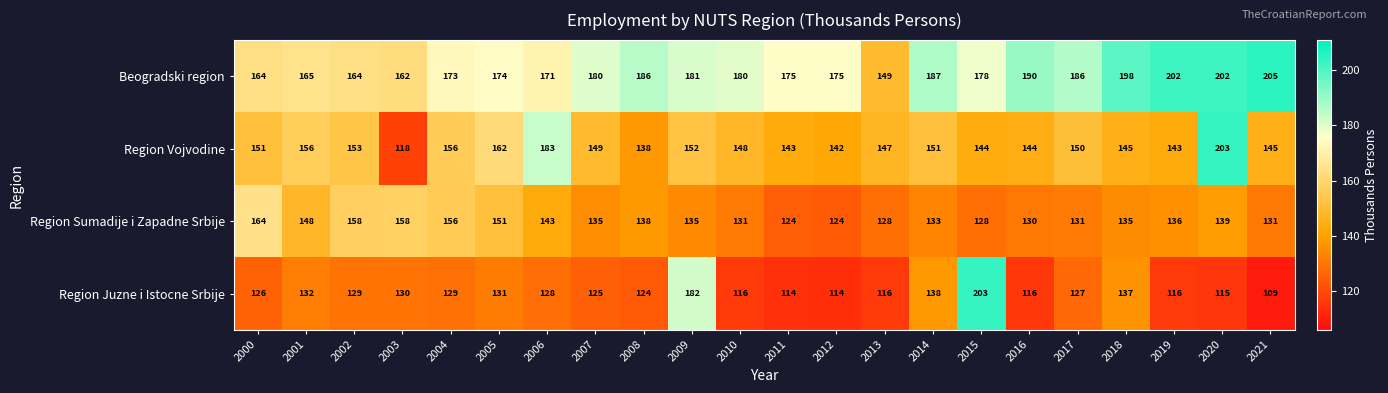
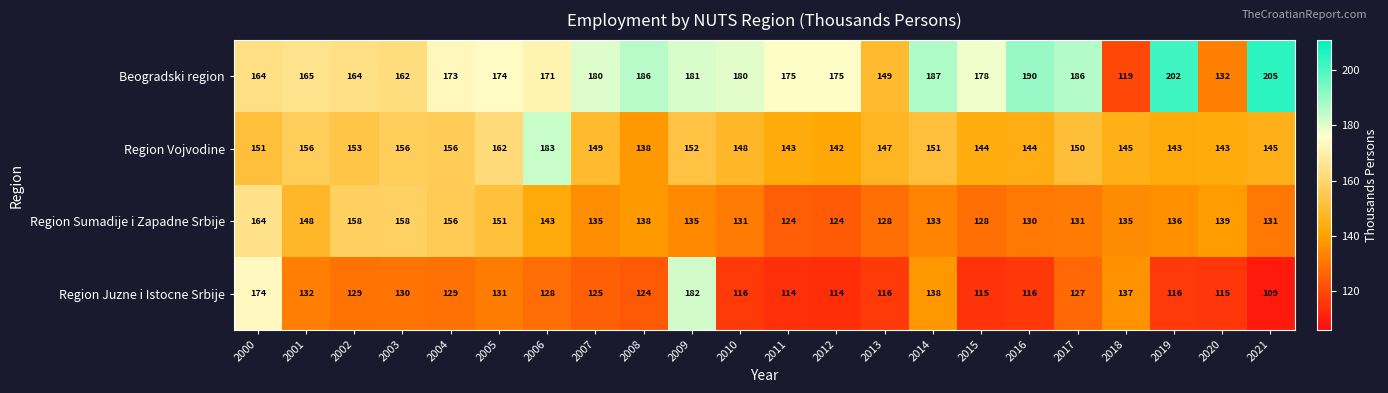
  {
    "Beogradski region": {
      "2000": 164,
      "2001": 165,
      "2002": 164,
      "2003": 162,
      "2004": 173,
      "2005": 174,
      "2006": 171,
      "2007": 180,
      "2008": 186,
      "2009": 181,
      "2010": 180,
      "2011": 175,
      "2012": 175,
      "2013": 149,
      "2014": 187,
      "2015": 178,
      "2016": 190,
      "2017": 186,
-     "2018": 198,
+     "2018": 119,
      "2019": 202,
-     "2020": 202,
+     "2020": 132,
      "2021": 205
    },
    "Region Vojvodine": {
      "2000": 151,
      "2001": 156,
      "2002": 153,
-     "2003": 118,
+     "2003": 156,
      "2004": 156,
      "2005": 162,
      "2006": 183,
      "2007": 149,
      "2008": 138,
      "2009": 152,
      "2010": 148,
      "2011": 143,
      "2012": 142,
      "2013": 147,
      "2014": 151,
      "2015": 144,
      "2016": 144,
      "2017": 150,
      "2018": 145,
      "2019": 143,
-     "2020": 203,
+     "2020": 143,
      "2021": 145
    },
    "Region Sumadije i Zapadne Srbije": {
      "2000": 164,
      "2001": 148,
      "2002": 158,
      "2003": 158,
      "2004": 156,
      "2005": 151,
      "2006": 143,
      "2007": 135,
      "2008": 138,
      "2009": 135,
      "2010": 131,
      "2011": 124,
      "2012": 124,
      "2013": 128,
      "2014": 133,
      "2015": 128,
      "2016": 130,
      "2017": 131,
      "2018": 135,
      "2019": 136,
      "2020": 139,
      "2021": 131
    },
    "Region Juzne i Istocne Srbije": {
-     "2000": 126,
+     "2000": 174,
      "2001": 132,
      "2002": 129,
      "2003": 130,
      "2004": 129,
      "2005": 131,
      "2006": 128,
      "2007": 125,
      "2008": 124,
      "2009": 182,
      "2010": 116,
      "2011": 114,
      "2012": 114,
      "2013": 116,
      "2014": 138,
-     "2015": 203,
+     "2015": 115,
      "2016": 116,
      "2017": 127,
      "2018": 137,
      "2019": 116,
      "2020": 115,
      "2021": 109
    }
  }
